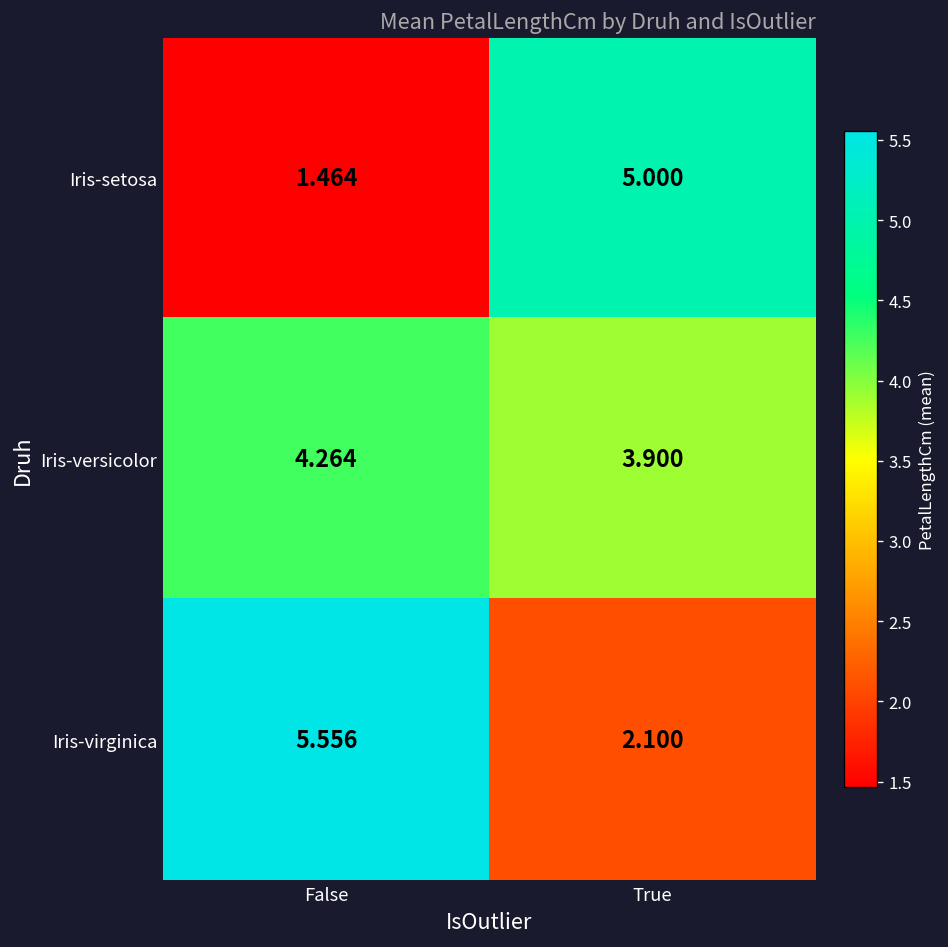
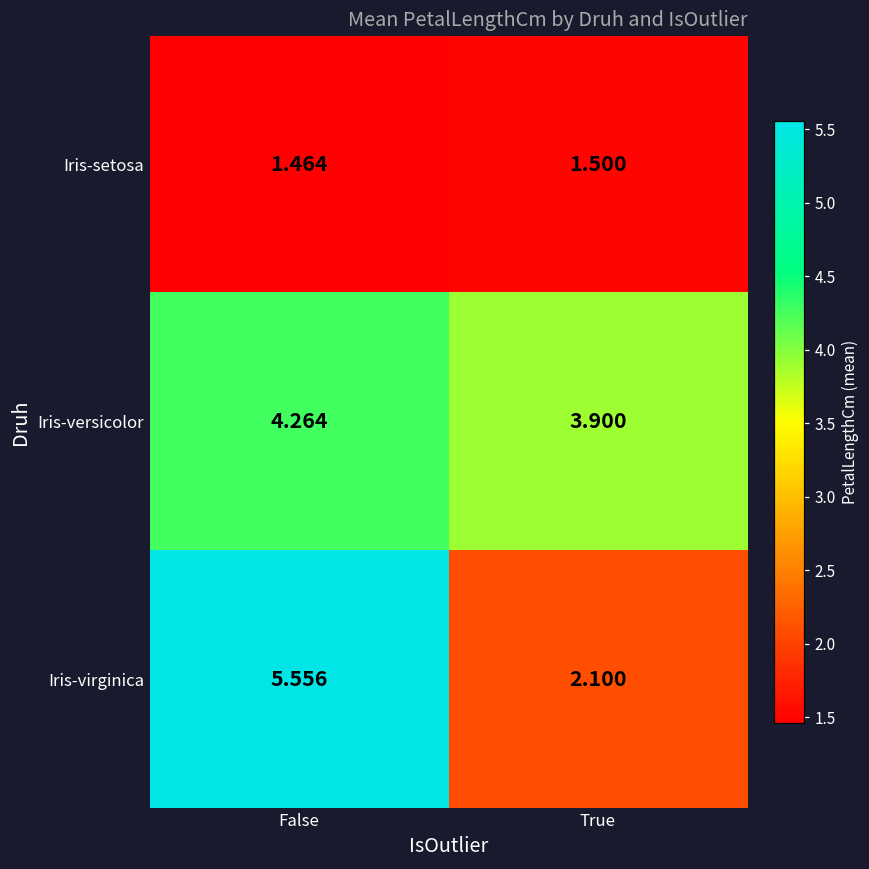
  {
    "Iris-setosa": {
      "False": 1.464,
-     "True": 5.000
+     "True": 1.500
    },
    "Iris-versicolor": {
      "False": 4.264,
      "True": 3.900
    },
    "Iris-virginica": {
      "False": 5.556,
      "True": 2.100
    }
  }
